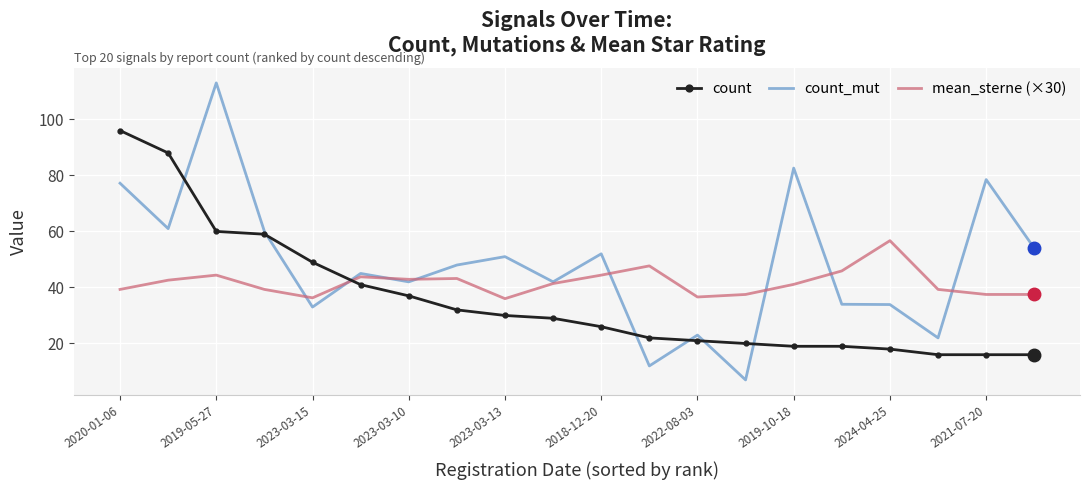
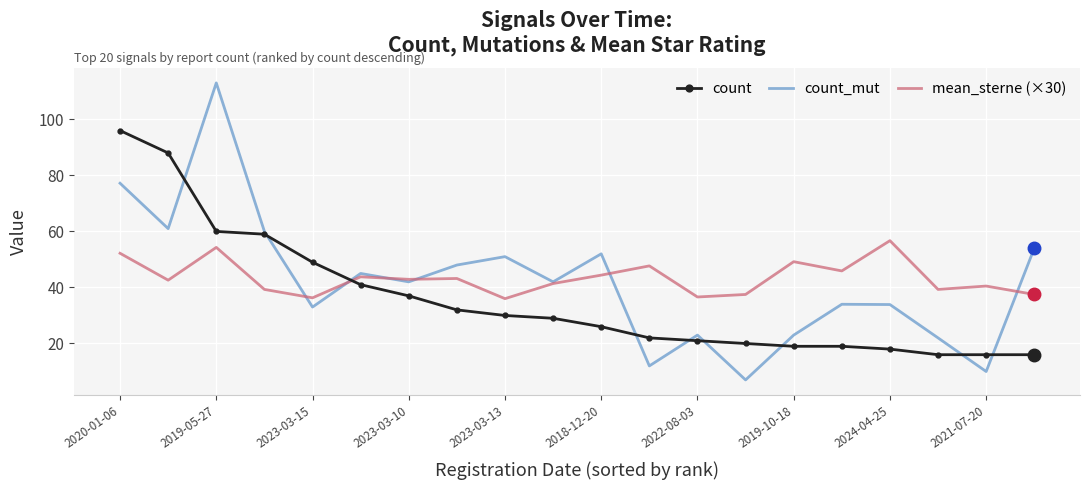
  {
    "count_mut": {
      "2020-01-06": 77,
      "2023-03-15": 33,
      "2023-03-10": 42,
      "2023-03-13": 51,
      "2018-12-20": 52,
      "2022-08-03": 23,
-     "2019-10-18": 83,
+     "2019-10-18": 23,
      "2024-04-25": 34,
-     "2021-07-20": 79
+     "2021-07-20": 10
    },
    "mean_sterne (×30)": {
-     "2020-01-06": 39,
-     "2019-05-27": 44,
+     "2020-01-06": 52,
+     "2019-05-27": 54,
      "2023-03-15": 36,
      "2023-03-10": 43,
      "2023-03-13": 36,
      "2018-12-20": 44,
      "2022-08-03": 37,
-     "2019-10-18": 41,
+     "2019-10-18": 49,
      "2024-04-25": 57,
-     "2021-07-20": 38
+     "2021-07-20": 41
    }
  }
